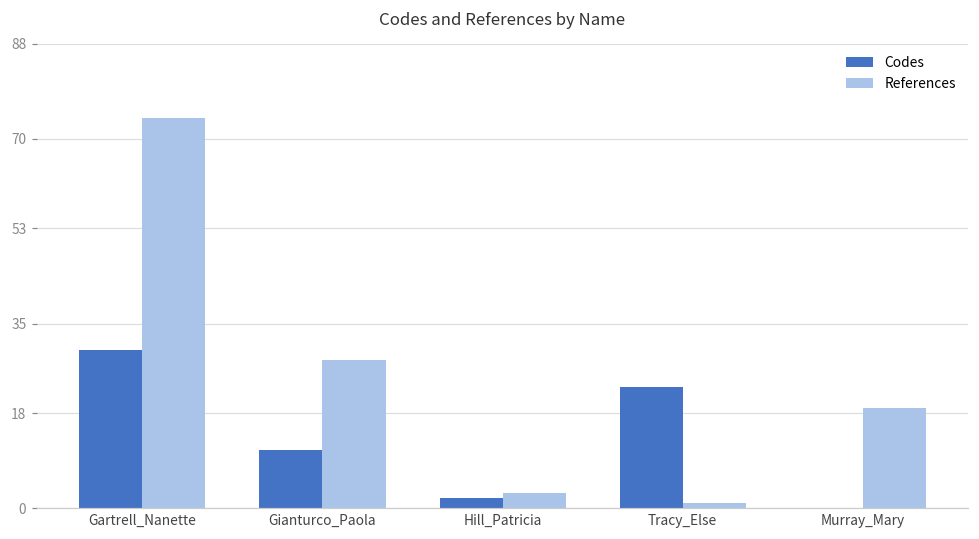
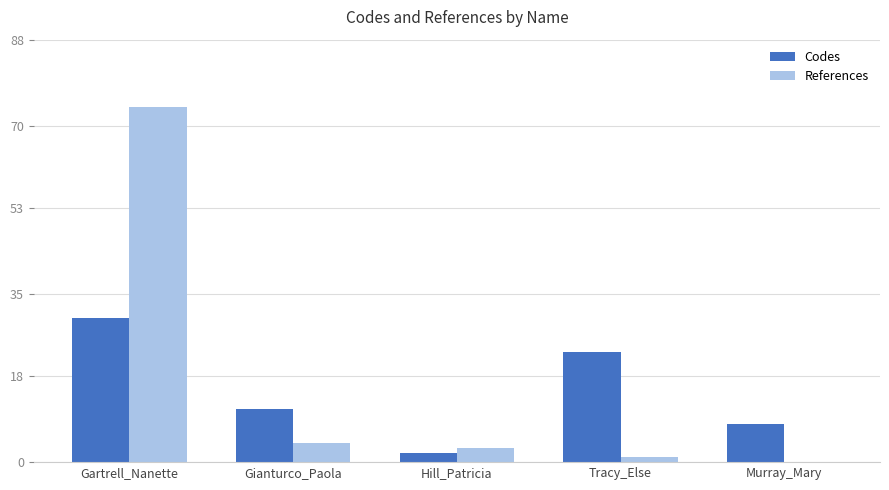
  {
    "Codes": {
      "Gartrell_Nanette": 30,
      "Gianturco_Paola": 11,
      "Hill_Patricia": 2,
      "Tracy_Else": 23,
-     "Murray_Mary": 0
+     "Murray_Mary": 8
    },
    "References": {
      "Gartrell_Nanette": 74,
-     "Gianturco_Paola": 28,
+     "Gianturco_Paola": 4,
      "Hill_Patricia": 3,
      "Tracy_Else": 1,
-     "Murray_Mary": 19
+     "Murray_Mary": 0
    }
  }
